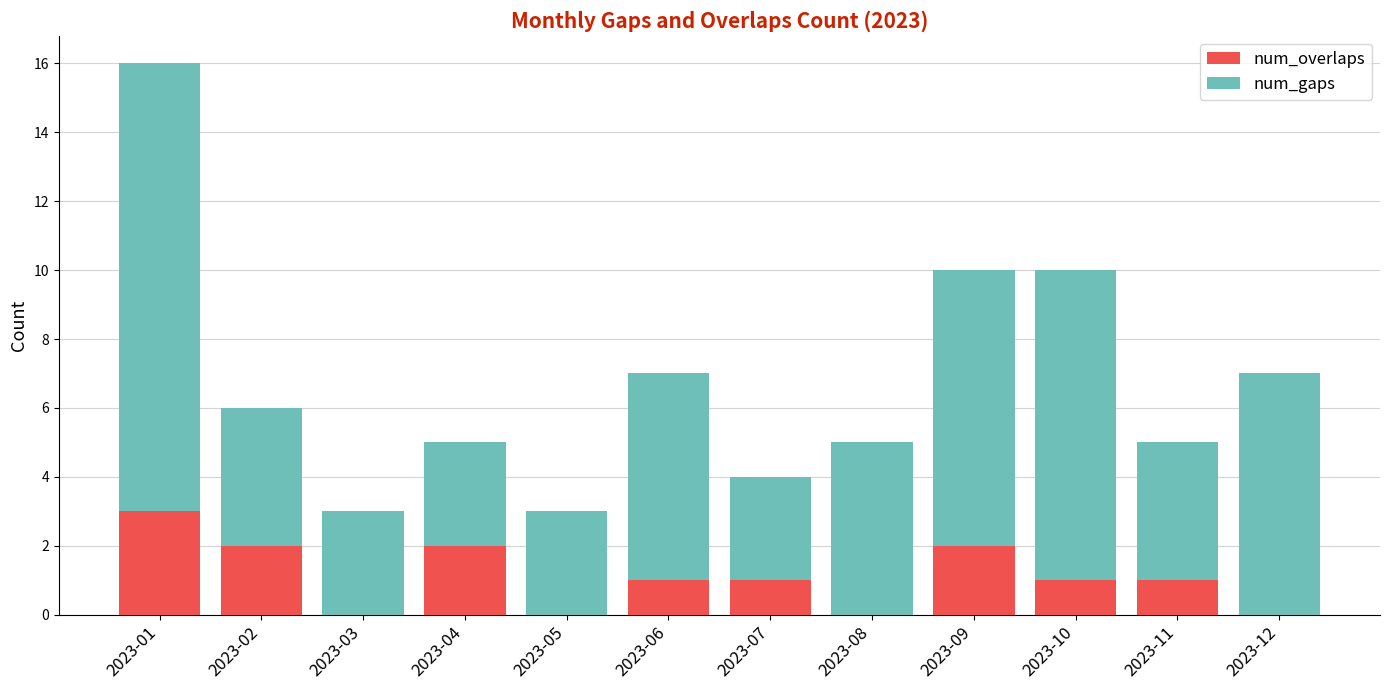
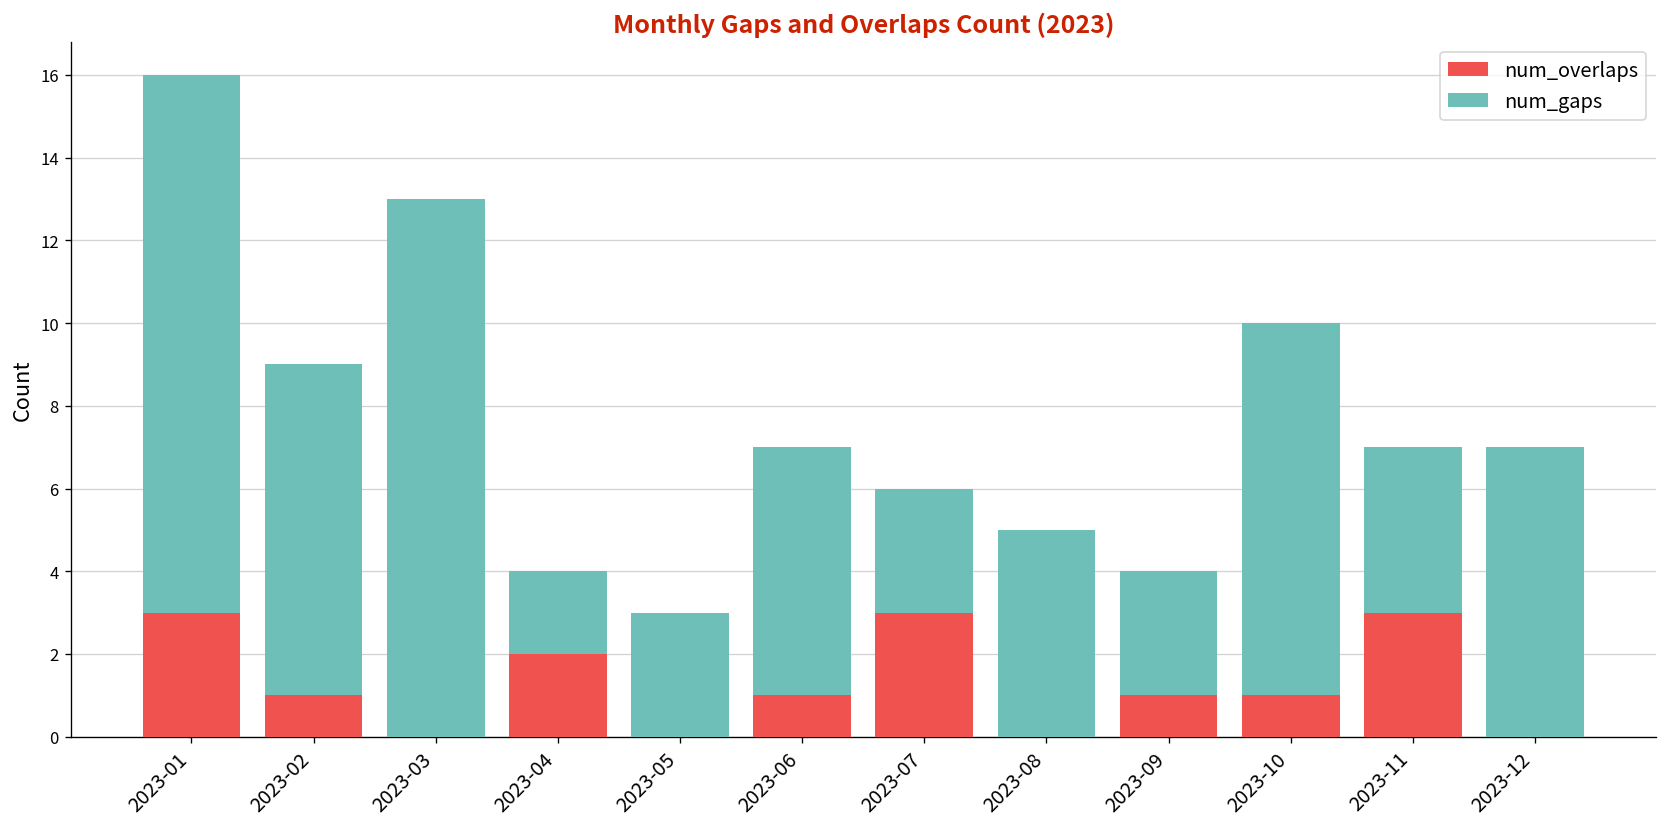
  {
    "num_overlaps": {
      "2023-01": 3,
-     "2023-02": 2,
+     "2023-02": 1,
      "2023-03": 0,
      "2023-04": 2,
      "2023-05": 0,
      "2023-06": 1,
-     "2023-07": 1,
+     "2023-07": 3,
      "2023-08": 0,
-     "2023-09": 2,
+     "2023-09": 1,
      "2023-10": 1,
-     "2023-11": 1,
+     "2023-11": 3,
      "2023-12": 0
    },
    "num_gaps": {
      "2023-01": 13,
-     "2023-02": 4,
-     "2023-03": 3,
-     "2023-04": 3,
+     "2023-02": 8,
+     "2023-03": 13,
+     "2023-04": 2,
      "2023-05": 3,
      "2023-06": 6,
      "2023-07": 3,
      "2023-08": 5,
-     "2023-09": 8,
+     "2023-09": 3,
      "2023-10": 9,
      "2023-11": 4,
      "2023-12": 7
    }
  }
